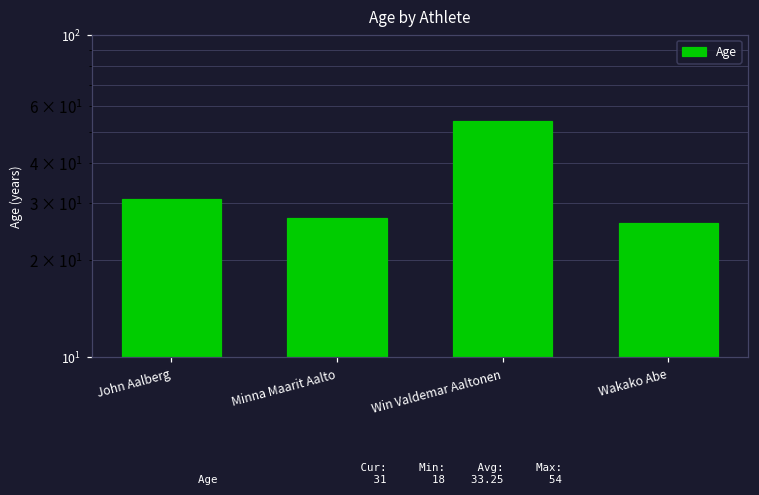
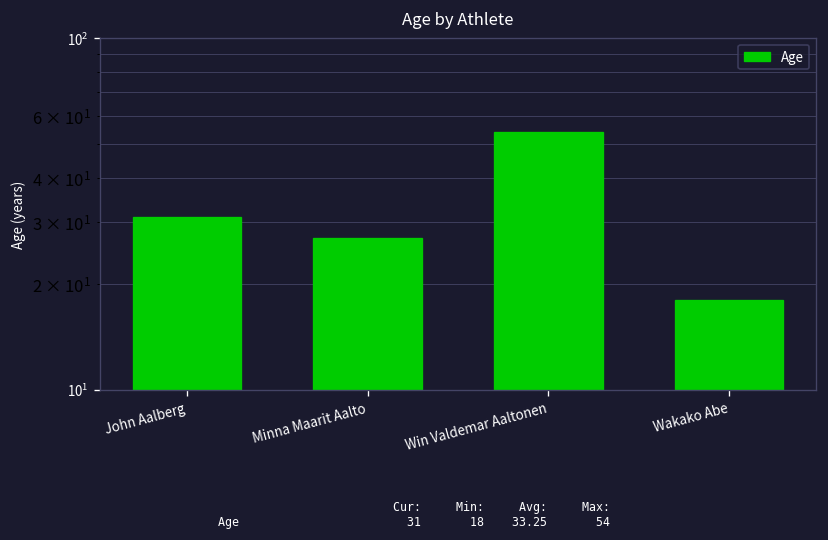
  {
    "John Aalberg": 31,
    "Minna Maarit Aalto": 27,
    "Win Valdemar Aaltonen": 54,
-   "Wakako Abe": 26
+   "Wakako Abe": 18
  }
